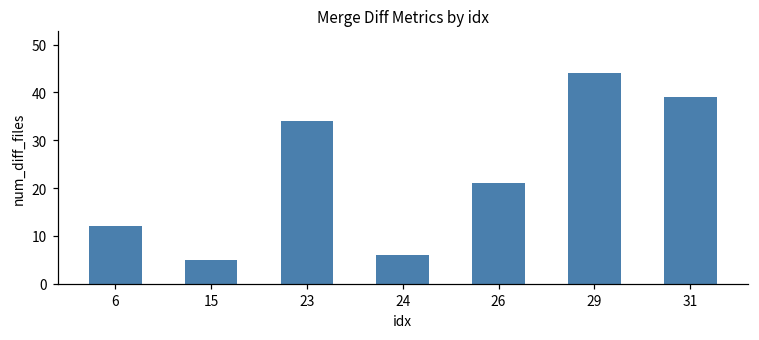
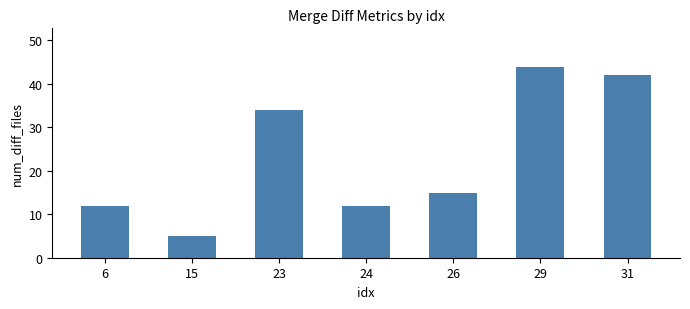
  {
    "6": 12,
    "15": 5,
    "23": 34,
-   "24": 6,
-   "26": 21,
+   "24": 12,
+   "26": 15,
    "29": 44,
-   "31": 39
+   "31": 42
  }
